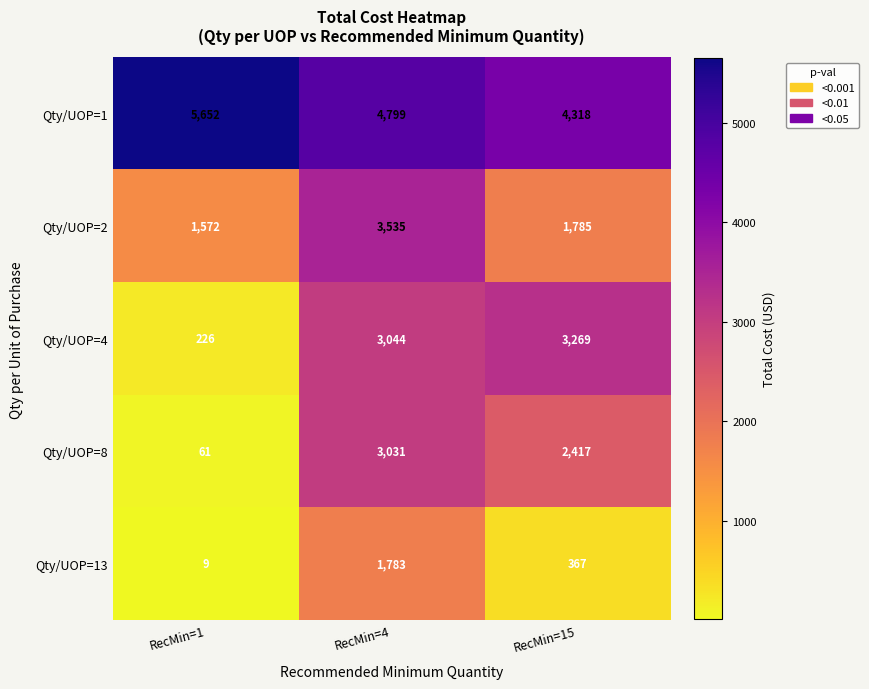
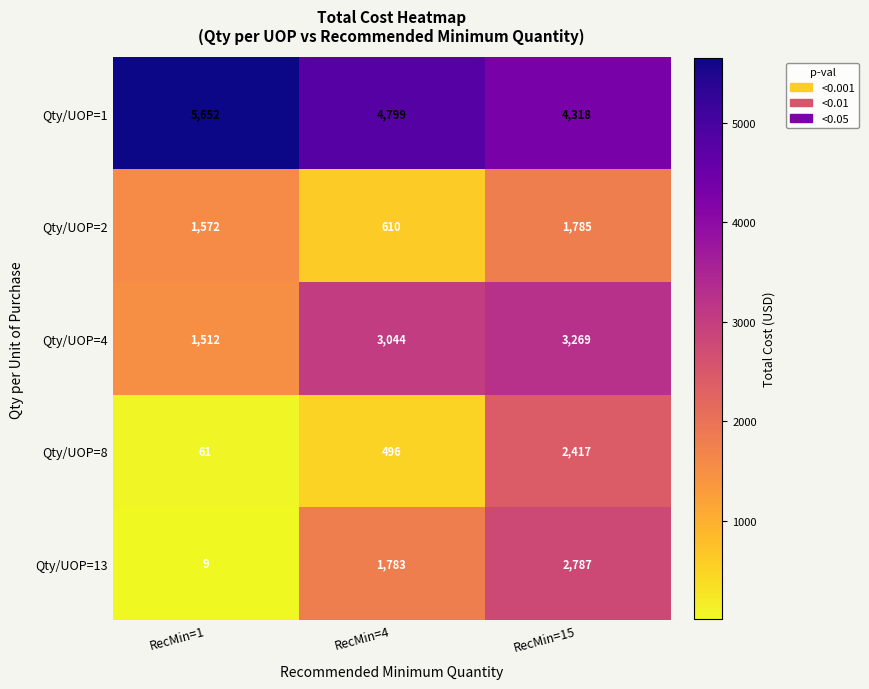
  {
    "Qty/UOP=1": {
      "RecMin=1": "5,652",
      "RecMin=4": "4,799",
      "RecMin=15": "4,318"
    },
    "Qty/UOP=2": {
      "RecMin=1": "1,572",
-     "RecMin=4": "3,535",
+     "RecMin=4": "610",
      "RecMin=15": "1,785"
    },
    "Qty/UOP=4": {
-     "RecMin=1": "226",
+     "RecMin=1": "1,512",
      "RecMin=4": "3,044",
      "RecMin=15": "3,269"
    },
    "Qty/UOP=8": {
      "RecMin=1": "61",
-     "RecMin=4": "3,031",
+     "RecMin=4": "496",
      "RecMin=15": "2,417"
    },
    "Qty/UOP=13": {
      "RecMin=1": "9",
      "RecMin=4": "1,783",
-     "RecMin=15": "367"
+     "RecMin=15": "2,787"
    }
  }
